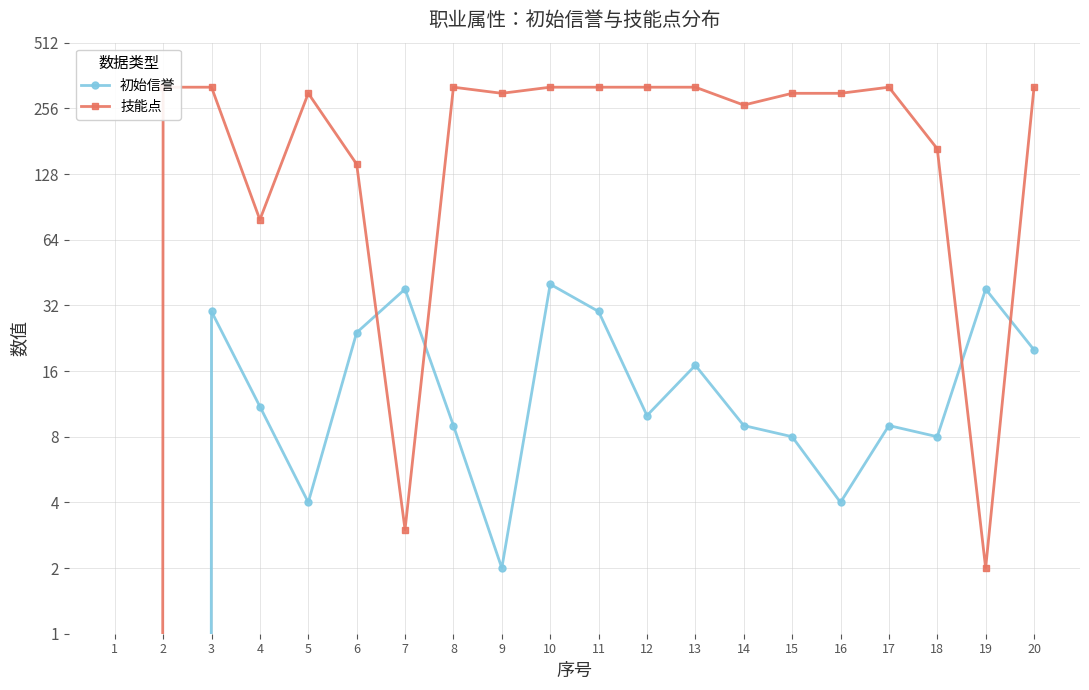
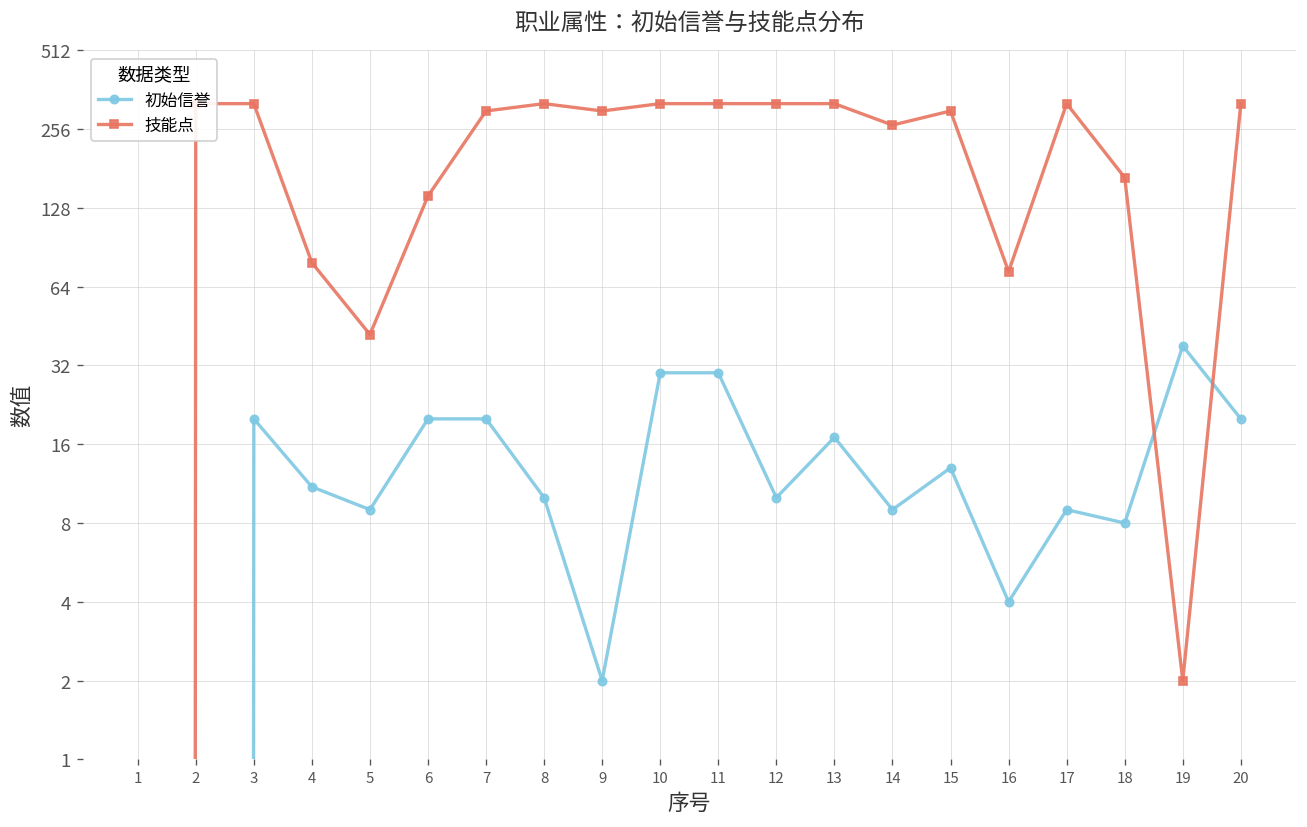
  {
    "初始信誉": {
-     "3": 30,
+     "3": 20,
      "4": 11,
-     "5": 4,
-     "6": 24,
-     "7": 38,
-     "8": 9,
+     "5": 9,
+     "6": 20,
+     "7": 20,
+     "8": 10,
      "9": 2,
-     "10": 40,
+     "10": 30,
      "11": 30,
      "12": 10,
      "13": 17,
      "14": 9,
-     "15": 8,
+     "15": 13,
      "16": 4,
      "17": 9,
      "18": 8,
      "19": 38,
      "20": 20
    },
    "技能点": {
      "3": 320,
      "4": 79,
-     "5": 300,
+     "5": 42,
      "6": 140,
-     "7": 3,
+     "7": 300,
      "8": 320,
      "9": 300,
      "10": 320,
      "11": 320,
      "12": 320,
      "13": 320,
      "14": 270,
      "15": 300,
-     "16": 300,
+     "16": 73,
      "17": 320,
      "18": 170,
      "19": 2,
      "20": 320
    }
  }
